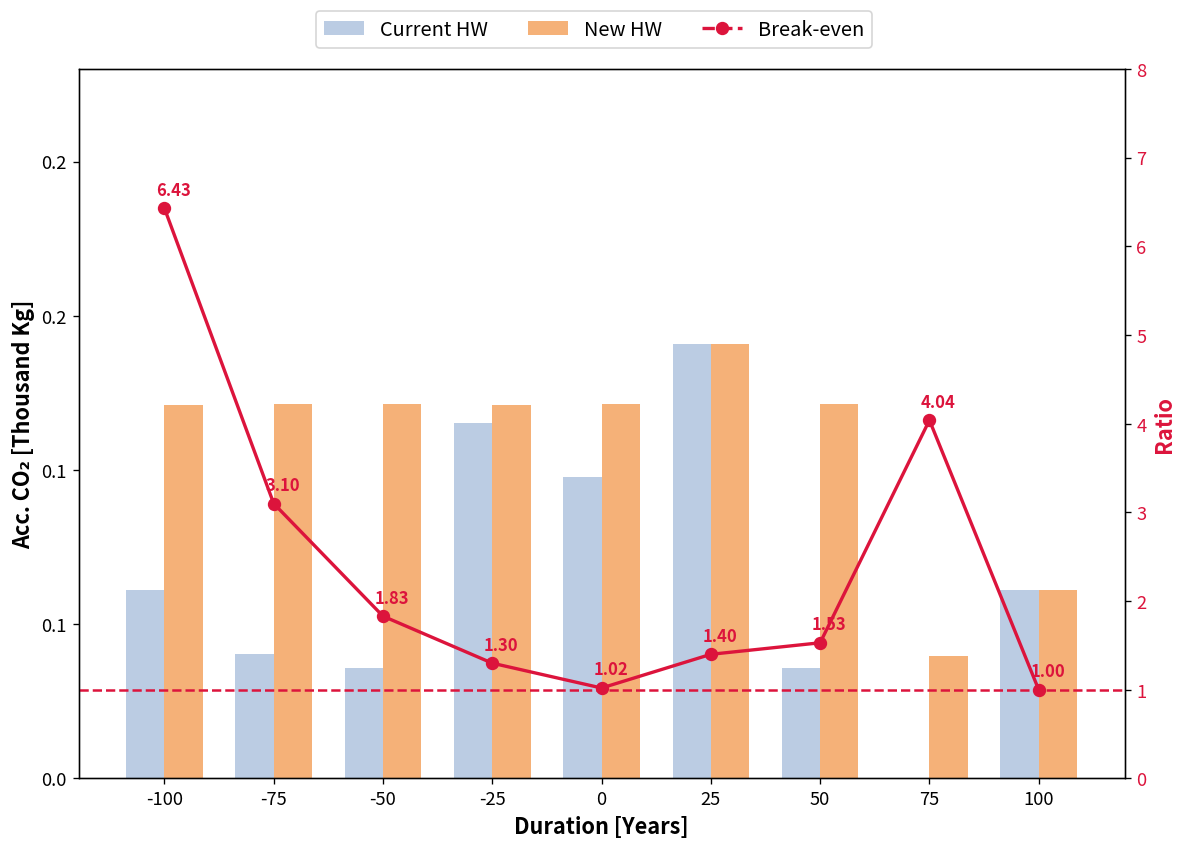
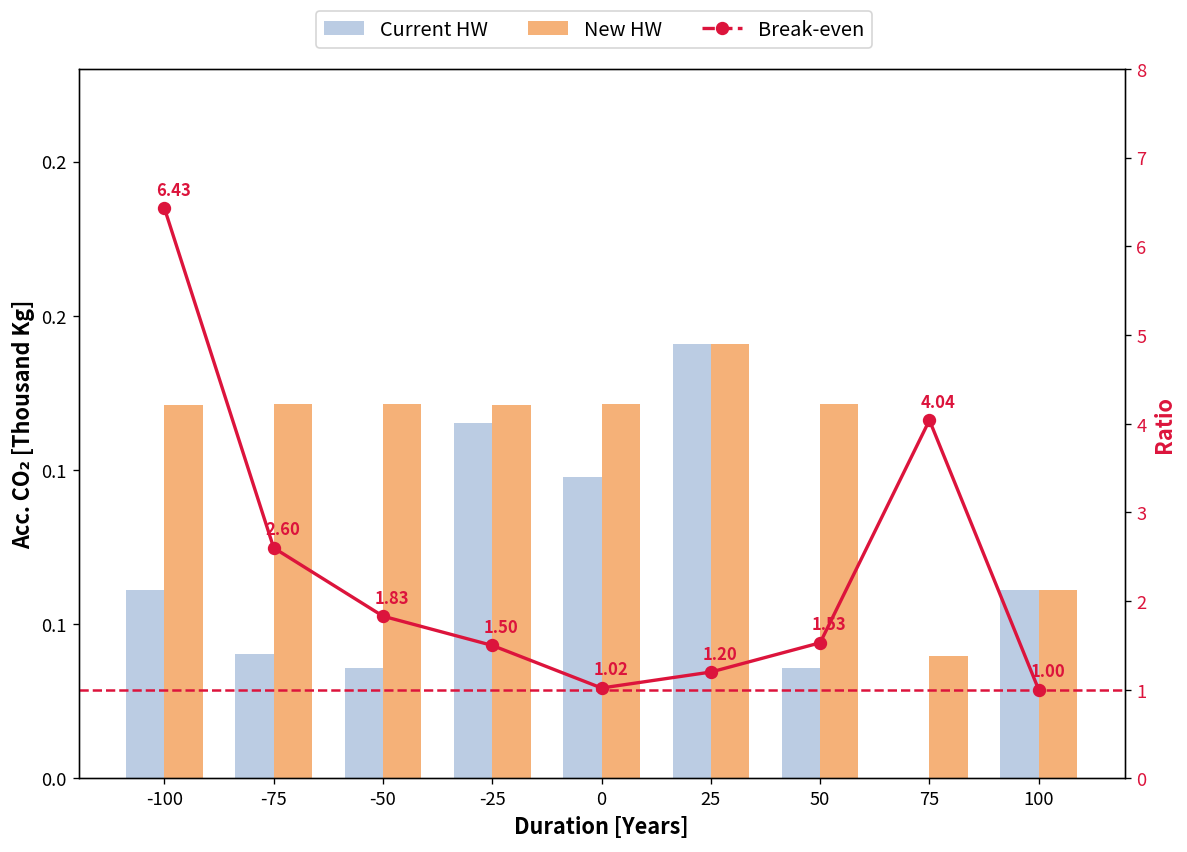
  {
    "Break-even": {
      "-100": 6.43,
-     "-75": 3.10,
+     "-75": 2.60,
      "-50": 1.83,
-     "-25": 1.30,
+     "-25": 1.50,
      "0": 1.02,
-     "25": 1.40,
+     "25": 1.20,
      "50": 1.53,
      "75": 4.04,
      "100": 1.00
    }
  }
